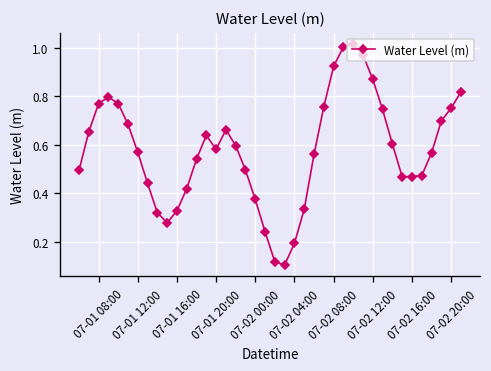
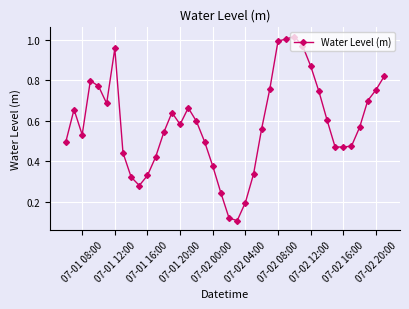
  {
-   "07-01 08:00": 0.77,
-   "07-01 12:00": 0.57,
+   "07-01 08:00": 0.53,
+   "07-01 12:00": 0.96,
    "07-01 16:00": 0.33,
    "07-01 20:00": 0.58,
    "07-02 00:00": 0.38,
    "07-02 04:00": 0.20,
-   "07-02 08:00": 0.92,
+   "07-02 08:00": 0.99,
    "07-02 12:00": 0.87,
    "07-02 16:00": 0.47,
    "07-02 20:00": 0.75
  }
